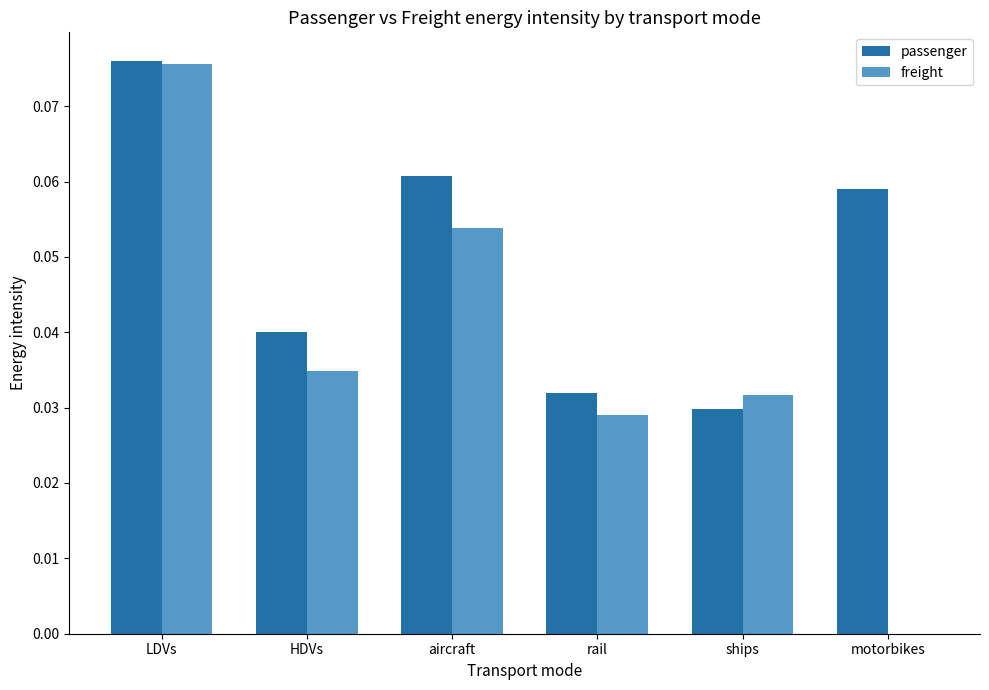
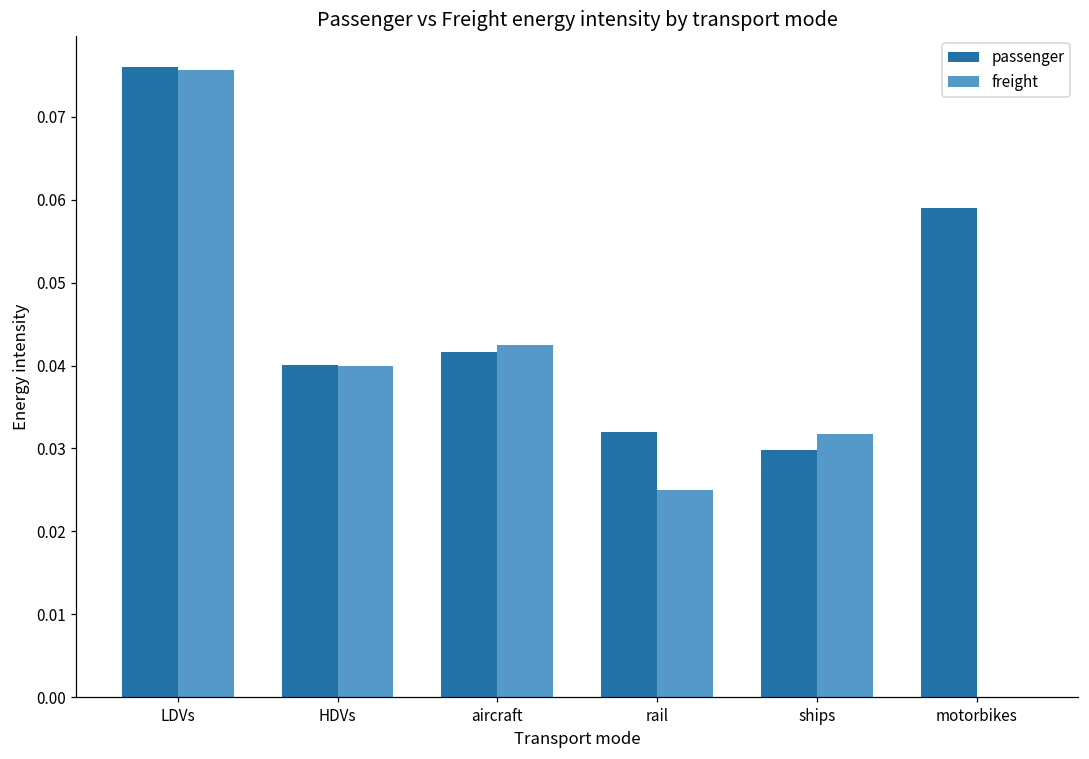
  {
    "passenger": {
      "LDVs": 0.076,
      "HDVs": 0.040,
-     "aircraft": 0.061,
+     "aircraft": 0.042,
      "rail": 0.032,
      "ships": 0.030,
      "motorbikes": 0.059
    },
    "freight": {
      "LDVs": 0.076,
-     "HDVs": 0.035,
-     "aircraft": 0.054,
-     "rail": 0.029,
+     "HDVs": 0.040,
+     "aircraft": 0.043,
+     "rail": 0.025,
      "ships": 0.032,
      "motorbikes": 0.000
    }
  }
